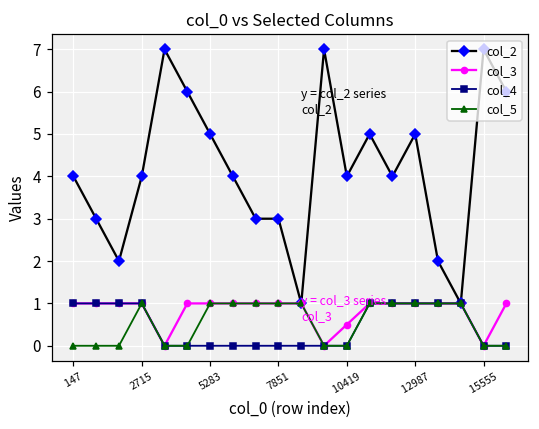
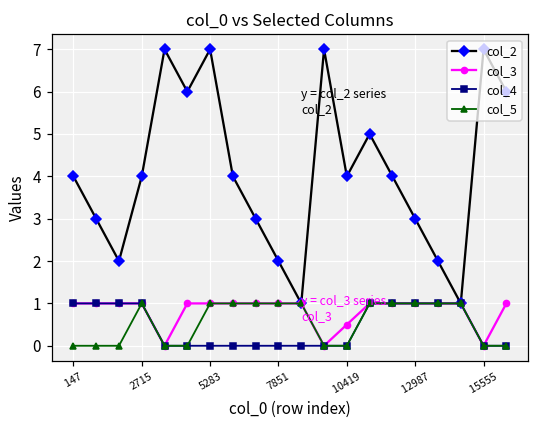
  {
    "col_2": {
      "147": 4,
      "2715": 4,
-     "5283": 5,
-     "7851": 3,
+     "5283": 7,
+     "7851": 2,
      "10419": 4,
-     "12987": 5
+     "12987": 3
    },
    "col_3": {
      "10419": 0.5
    },
    "col_4": {
      "5283": 0,
      "7851": 0
    },
    "col_5": {
      "147": 0
    }
  }
